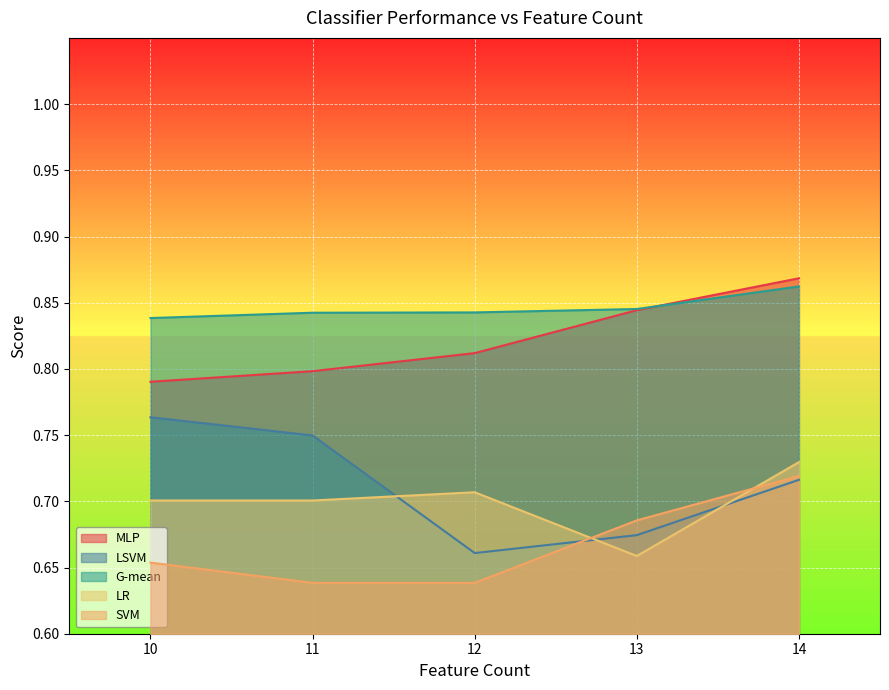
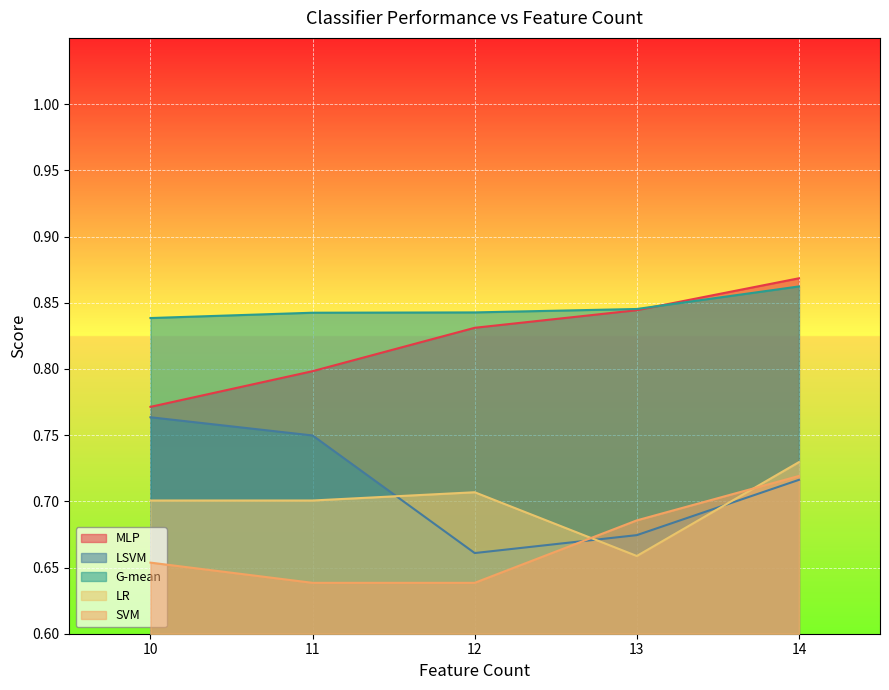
  {
    "MLP": {
-     "10": 0.790,
+     "10": 0.771,
      "11": 0.798,
-     "12": 0.812,
+     "12": 0.831,
      "14": 0.868
    }
  }
